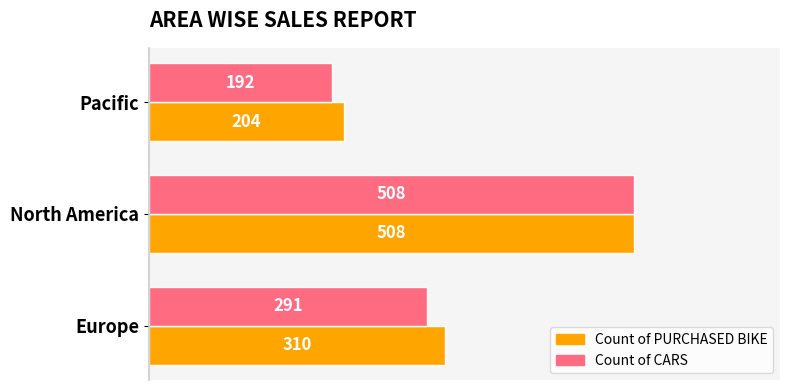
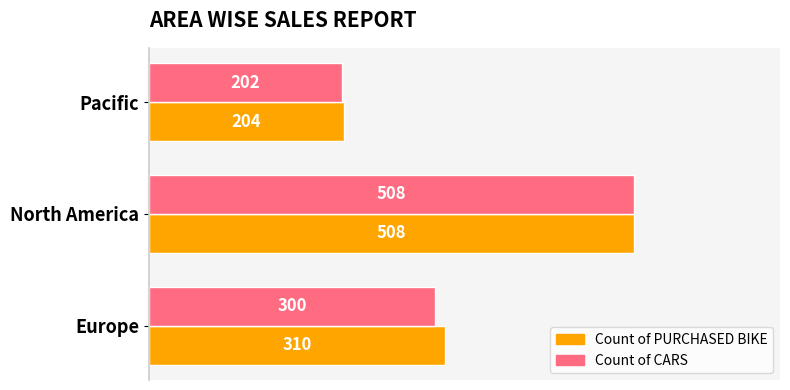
  {
    "Count of PURCHASED BIKE": {
      "Pacific": 204,
      "North America": 508,
      "Europe": 310
    },
    "Count of CARS": {
-     "Pacific": 192,
+     "Pacific": 202,
      "North America": 508,
-     "Europe": 291
+     "Europe": 300
    }
  }
